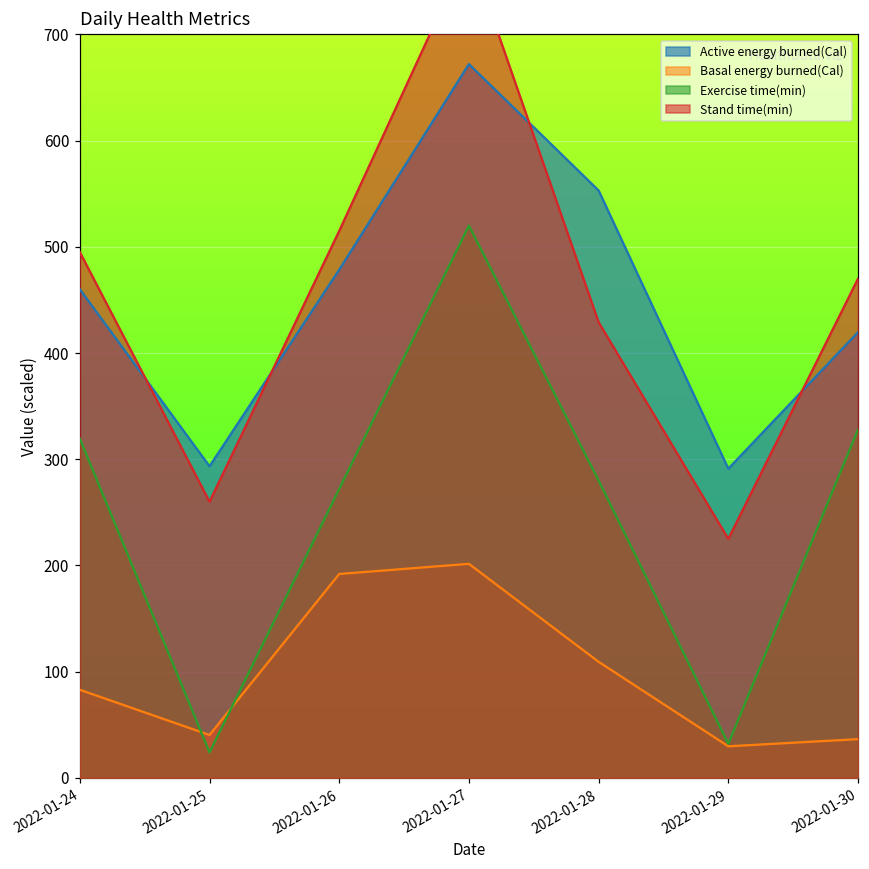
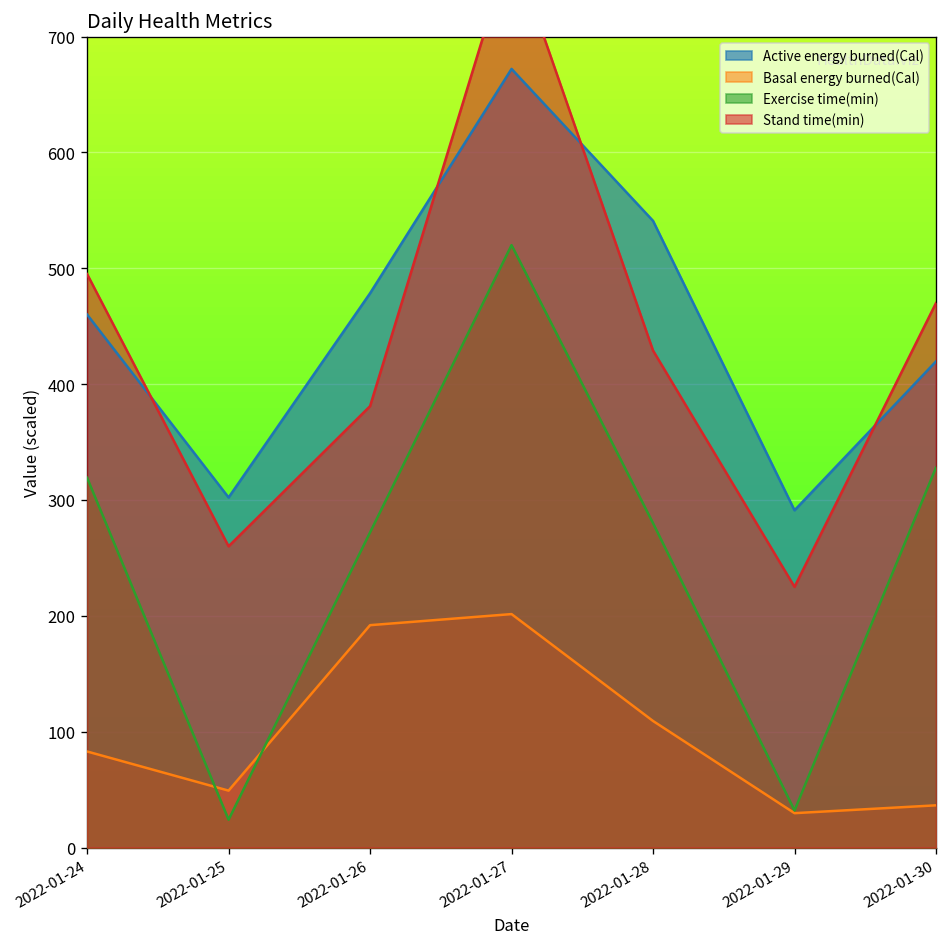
  {
    "Active energy burned(Cal)": {
      "2022-01-24": 460,
-     "2022-01-25": 290,
+     "2022-01-25": 300,
      "2022-01-26": 480,
      "2022-01-27": 670,
-     "2022-01-28": 550,
+     "2022-01-28": 540,
      "2022-01-29": 290,
      "2022-01-30": 420
    },
    "Basal energy burned(Cal)": {
      "2022-01-24": 80,
-     "2022-01-25": 40,
+     "2022-01-25": 50,
      "2022-01-26": 190,
      "2022-01-27": 200,
      "2022-01-28": 110,
      "2022-01-30": 40
    },
    "Exercise time(min)": {
      "2022-01-24": 320,
      "2022-01-25": 20,
      "2022-01-26": 270,
      "2022-01-27": 520,
      "2022-01-28": 280,
      "2022-01-30": 330
    },
    "Stand time(min)": {
      "2022-01-24": 500,
      "2022-01-25": 260,
-     "2022-01-26": 520,
+     "2022-01-26": 380,
      "2022-01-28": 430,
      "2022-01-29": 230,
      "2022-01-30": 470
    }
  }
